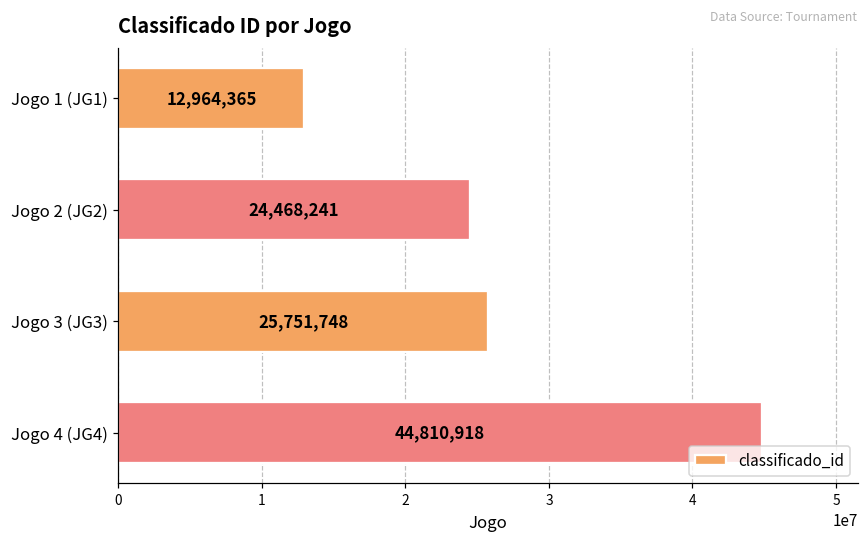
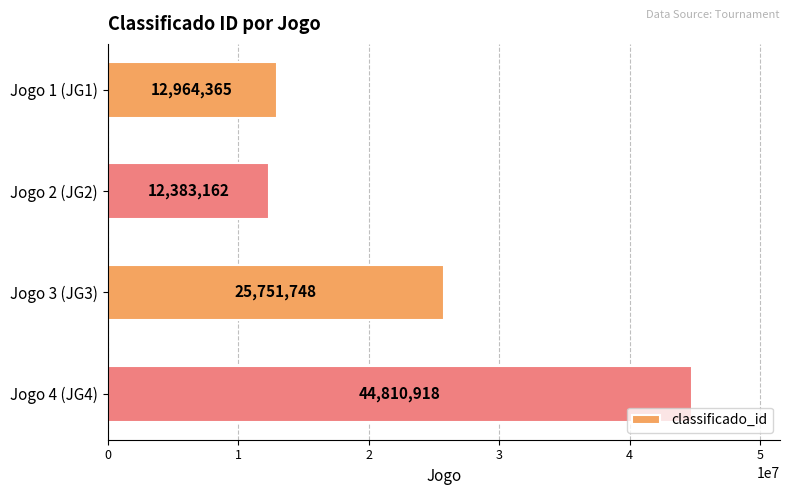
  {
    "Jogo 1 (JG1)": "12,964,365",
-   "Jogo 2 (JG2)": "24,468,241",
+   "Jogo 2 (JG2)": "12,383,162",
    "Jogo 3 (JG3)": "25,751,748",
    "Jogo 4 (JG4)": "44,810,918"
  }
